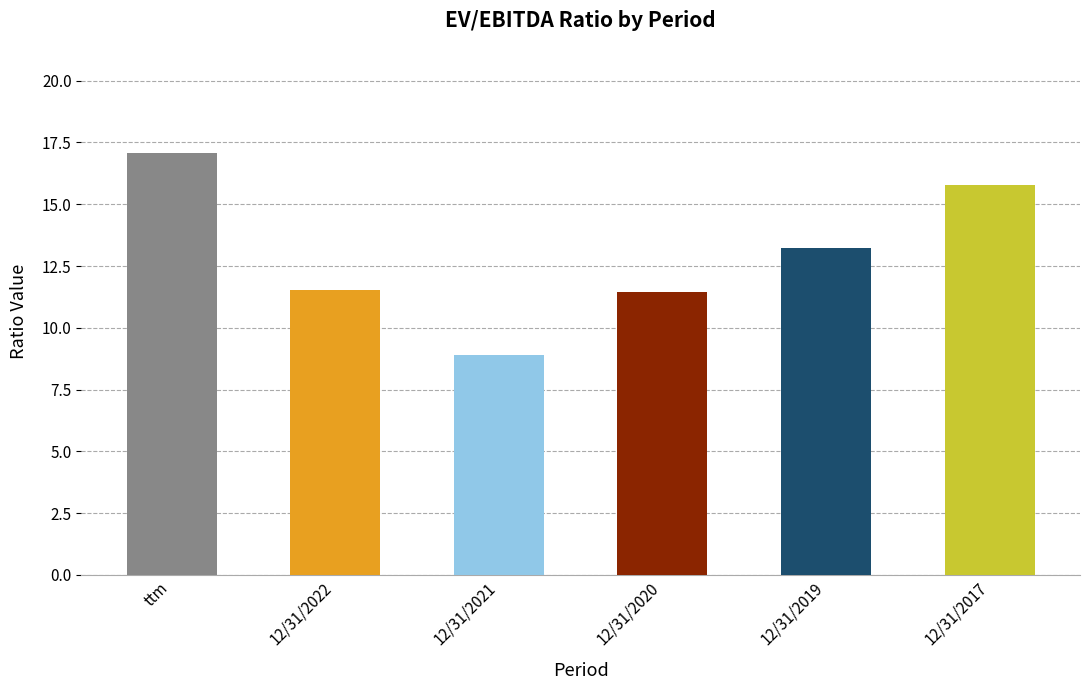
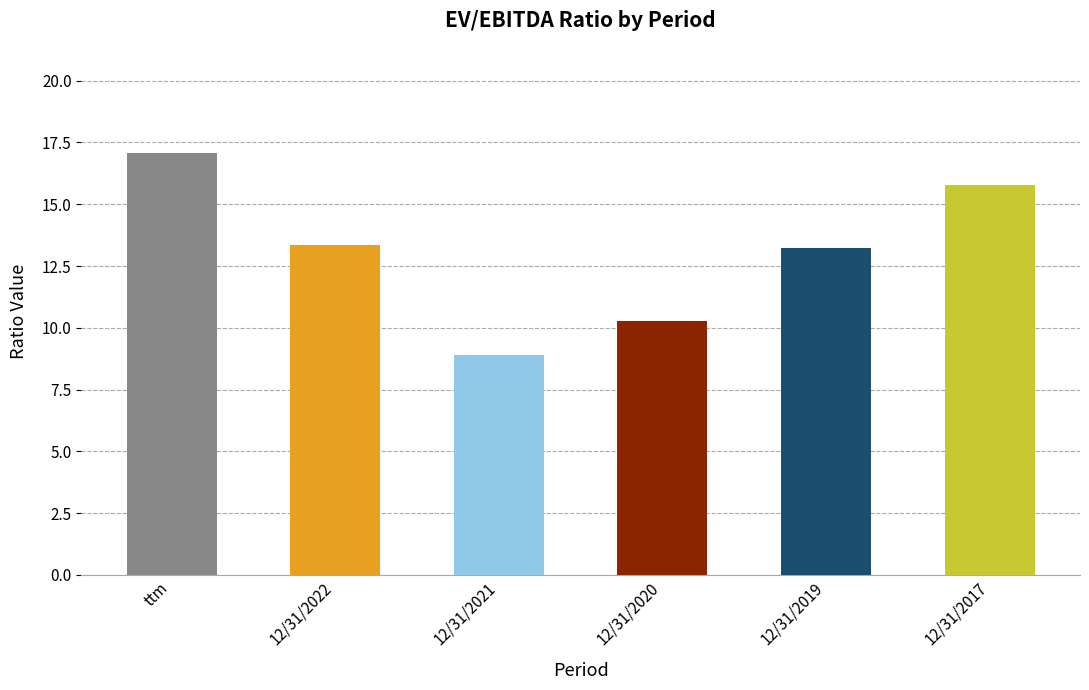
  {
    "ttm": 17.1,
-   "12/31/2022": 11.5,
+   "12/31/2022": 13.4,
    "12/31/2021": 8.9,
-   "12/31/2020": 11.5,
+   "12/31/2020": 10.3,
    "12/31/2019": 13.2,
    "12/31/2017": 15.8
  }
